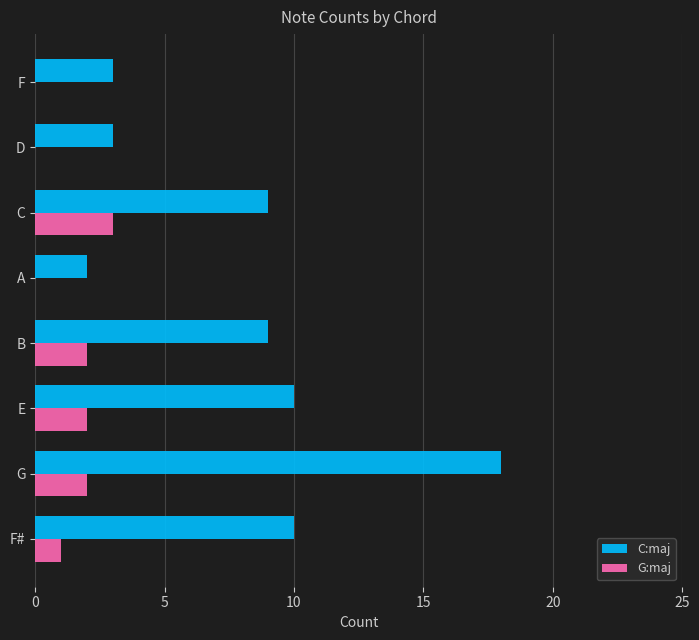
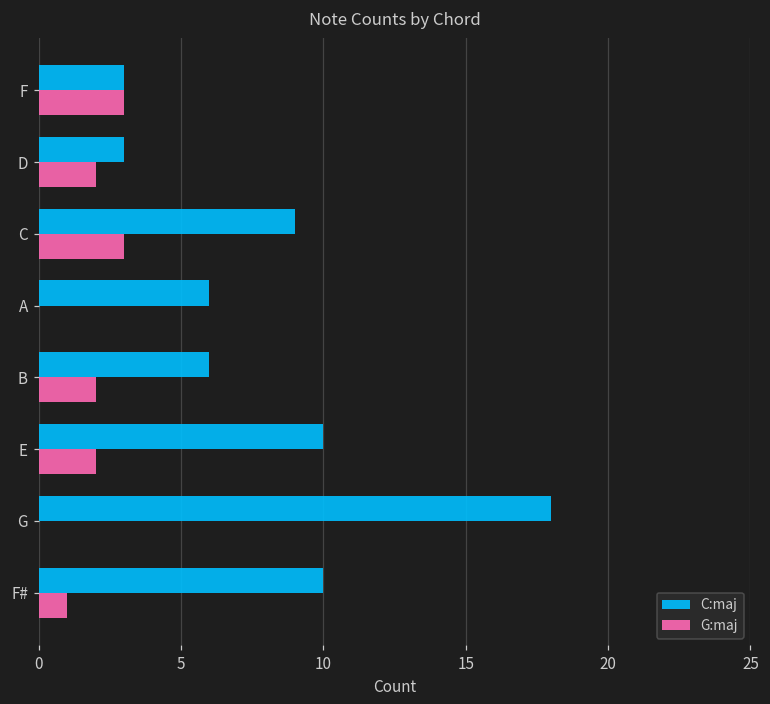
  {
    "C:maj": {
      "F": 3,
      "D": 3,
      "C": 9,
-     "A": 2,
-     "B": 9,
+     "A": 6,
+     "B": 6,
      "E": 10,
      "G": 18,
      "F#": 10
    },
    "G:maj": {
-     "F": 0,
-     "D": 0,
+     "F": 3,
+     "D": 2,
      "C": 3,
      "A": 0,
      "B": 2,
      "E": 2,
-     "G": 2,
+     "G": 0,
      "F#": 1
    }
  }
